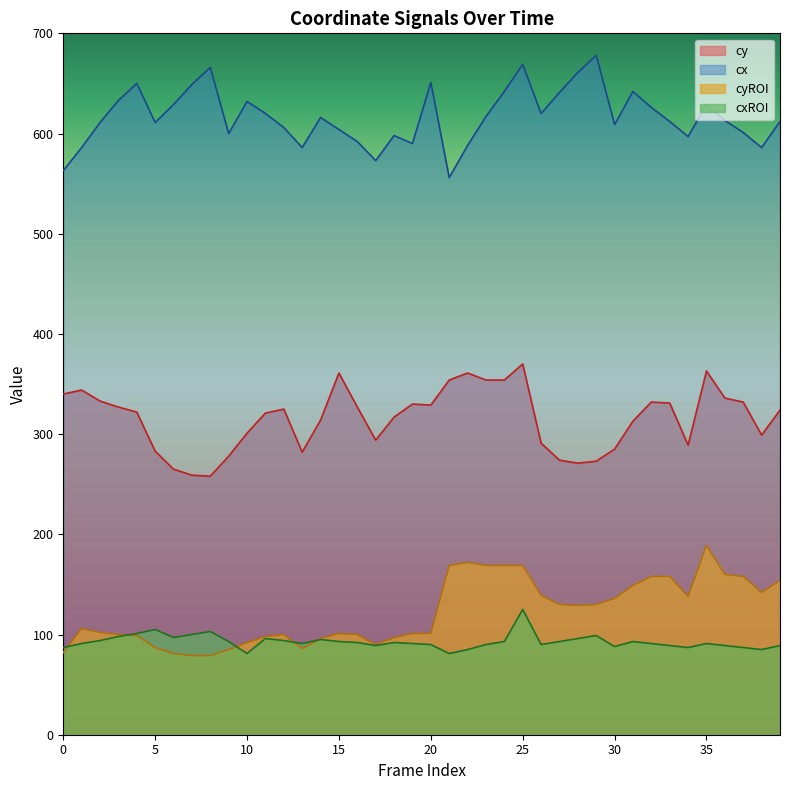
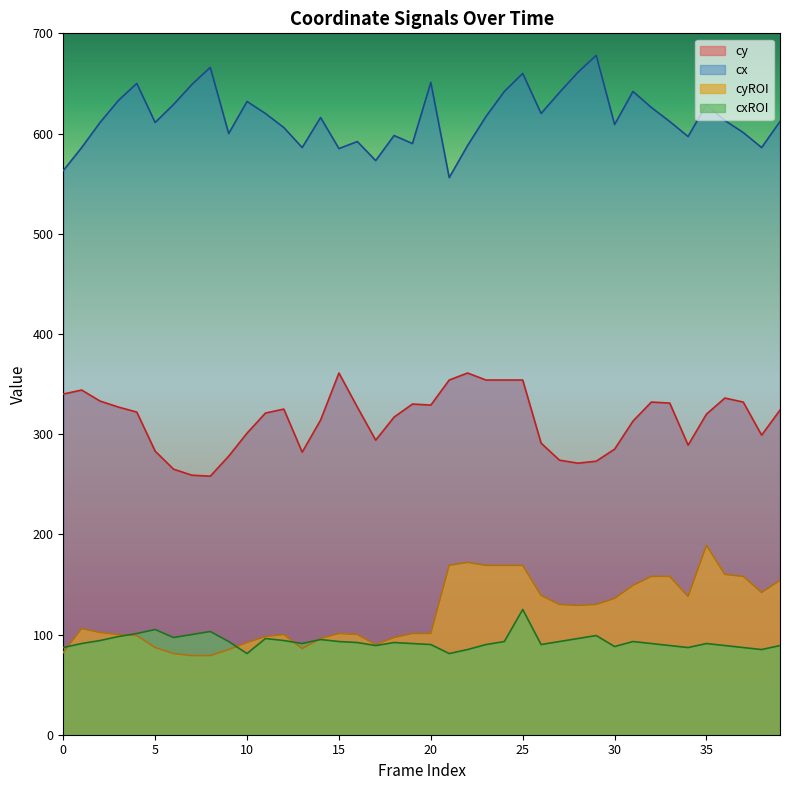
  {
    "cy": {
      "0": 340,
      "5": 283,
      "10": 301,
      "15": 361,
      "20": 329,
-     "25": 370,
+     "25": 354,
      "30": 285,
-     "35": 363
+     "35": 320
    },
    "cx": {
      "0": 563,
      "5": 611,
      "10": 632,
-     "15": 604,
+     "15": 585,
      "20": 651,
-     "25": 669,
+     "25": 660,
      "30": 609
    },
    "cyROI": {
      "0": 82,
      "5": 87,
      "10": 92,
      "15": 101,
      "20": 101,
      "25": 169,
      "30": 136,
      "35": 189
    },
    "cxROI": {
      "0": 87,
      "5": 105,
      "10": 81,
      "15": 93,
      "20": 90,
      "25": 125,
      "30": 88,
      "35": 91
    }
  }
